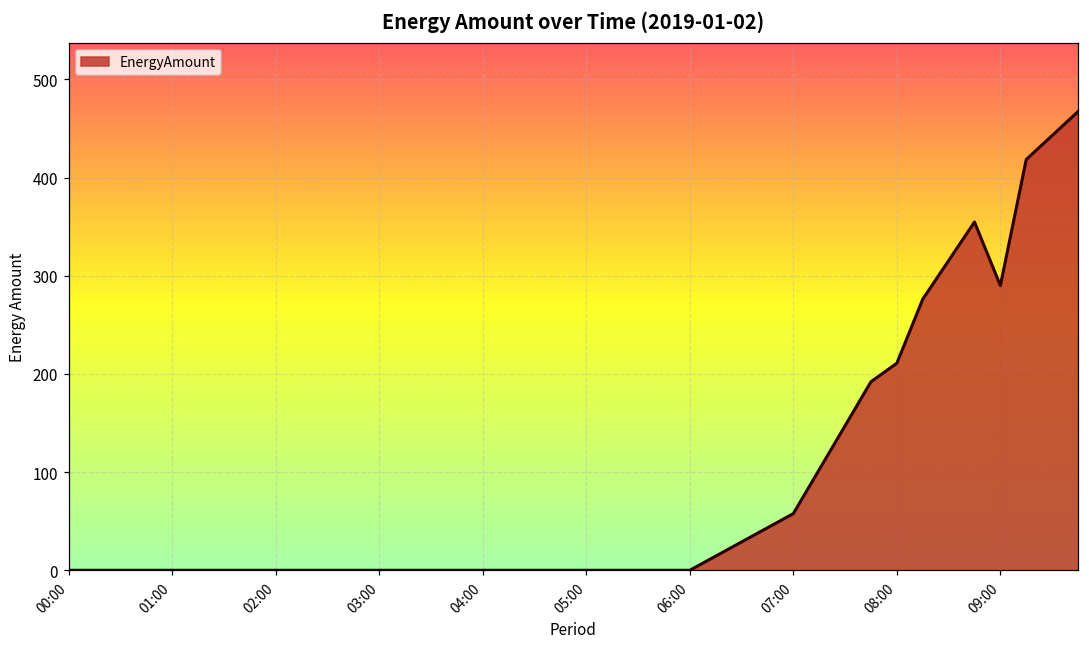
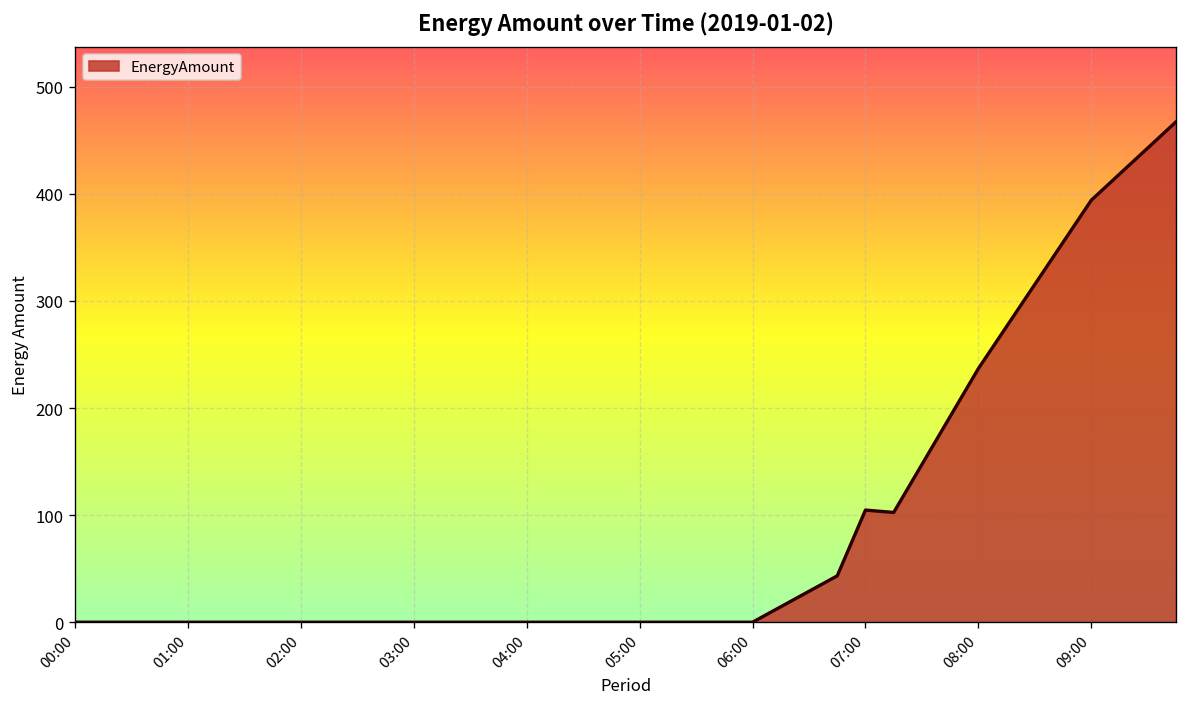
  {
    "00:00": 0,
    "01:00": 0,
    "02:00": 0,
    "03:00": 0,
    "04:00": 0,
    "05:00": 0,
    "06:00": 0,
-   "07:00": 60,
-   "08:00": 210,
-   "09:00": 290
+   "07:00": 100,
+   "08:00": 240,
+   "09:00": 390
  }
